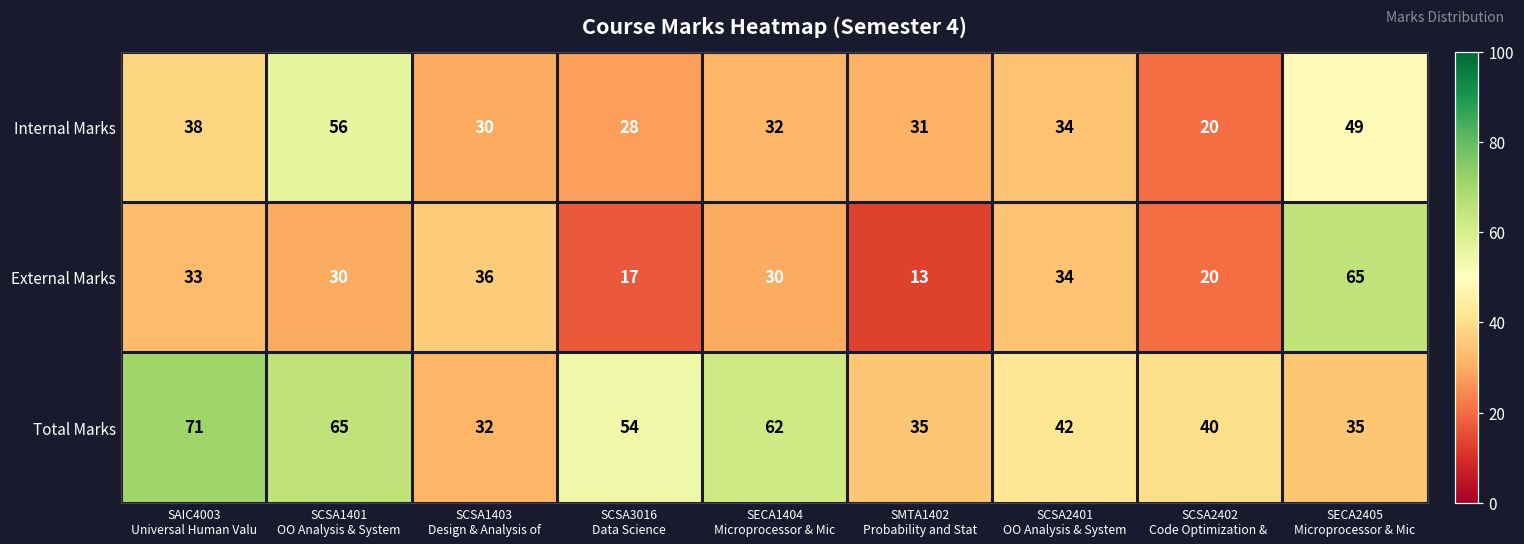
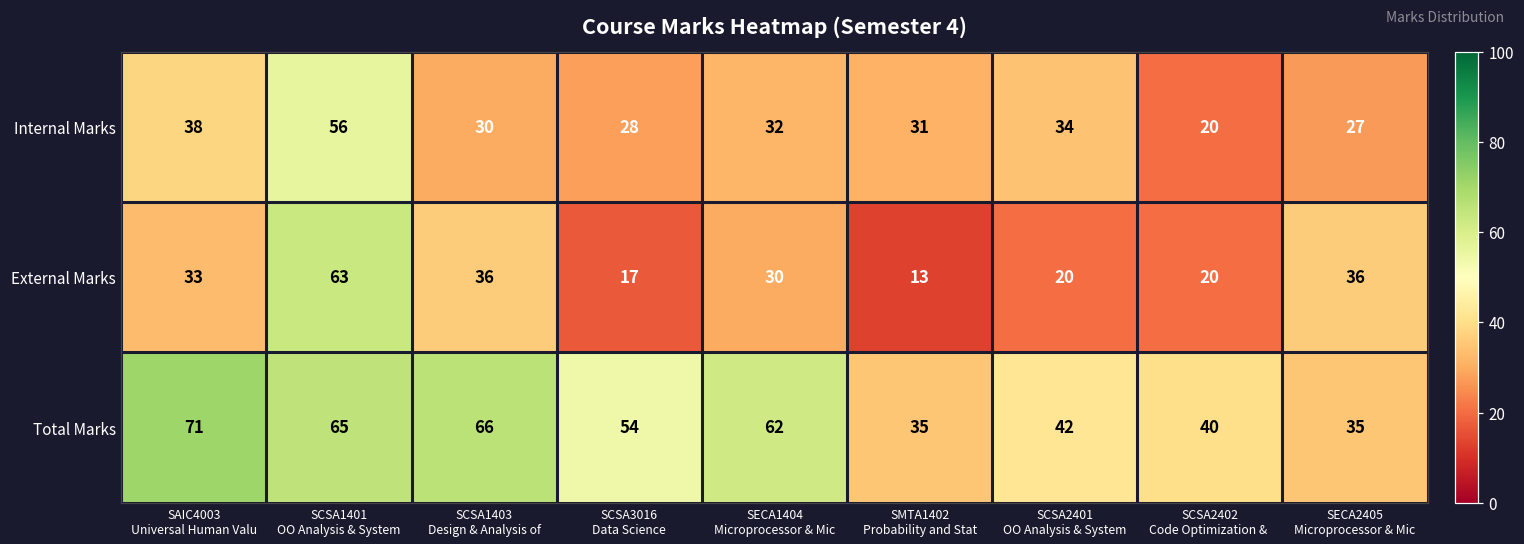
  {
    "Internal Marks": {
      "SAIC4003 Universal Human Valu": 38,
      "SCSA1401 OO Analysis & System": 56,
      "SCSA1403 Design & Analysis of": 30,
      "SCSA3016 Data Science": 28,
      "SECA1404 Microprocessor & Mic": 32,
      "SMTA1402 Probability and Stat": 31,
      "SCSA2401 OO Analysis & System": 34,
      "SCSA2402 Code Optimization &": 20,
-     "SECA2405 Microprocessor & Mic": 49
+     "SECA2405 Microprocessor & Mic": 27
    },
    "External Marks": {
      "SAIC4003 Universal Human Valu": 33,
-     "SCSA1401 OO Analysis & System": 30,
+     "SCSA1401 OO Analysis & System": 63,
      "SCSA1403 Design & Analysis of": 36,
      "SCSA3016 Data Science": 17,
      "SECA1404 Microprocessor & Mic": 30,
      "SMTA1402 Probability and Stat": 13,
-     "SCSA2401 OO Analysis & System": 34,
+     "SCSA2401 OO Analysis & System": 20,
      "SCSA2402 Code Optimization &": 20,
-     "SECA2405 Microprocessor & Mic": 65
+     "SECA2405 Microprocessor & Mic": 36
    },
    "Total Marks": {
      "SAIC4003 Universal Human Valu": 71,
      "SCSA1401 OO Analysis & System": 65,
-     "SCSA1403 Design & Analysis of": 32,
+     "SCSA1403 Design & Analysis of": 66,
      "SCSA3016 Data Science": 54,
      "SECA1404 Microprocessor & Mic": 62,
      "SMTA1402 Probability and Stat": 35,
      "SCSA2401 OO Analysis & System": 42,
      "SCSA2402 Code Optimization &": 40,
      "SECA2405 Microprocessor & Mic": 35
    }
  }
